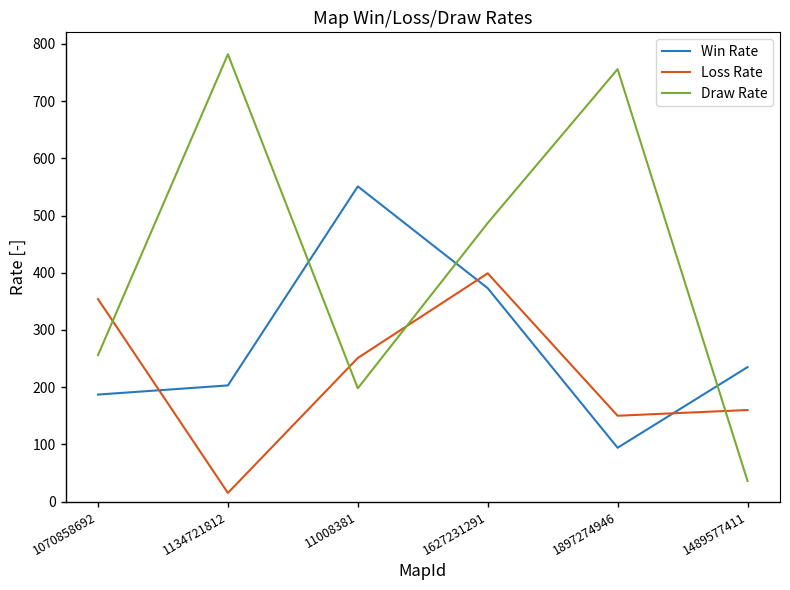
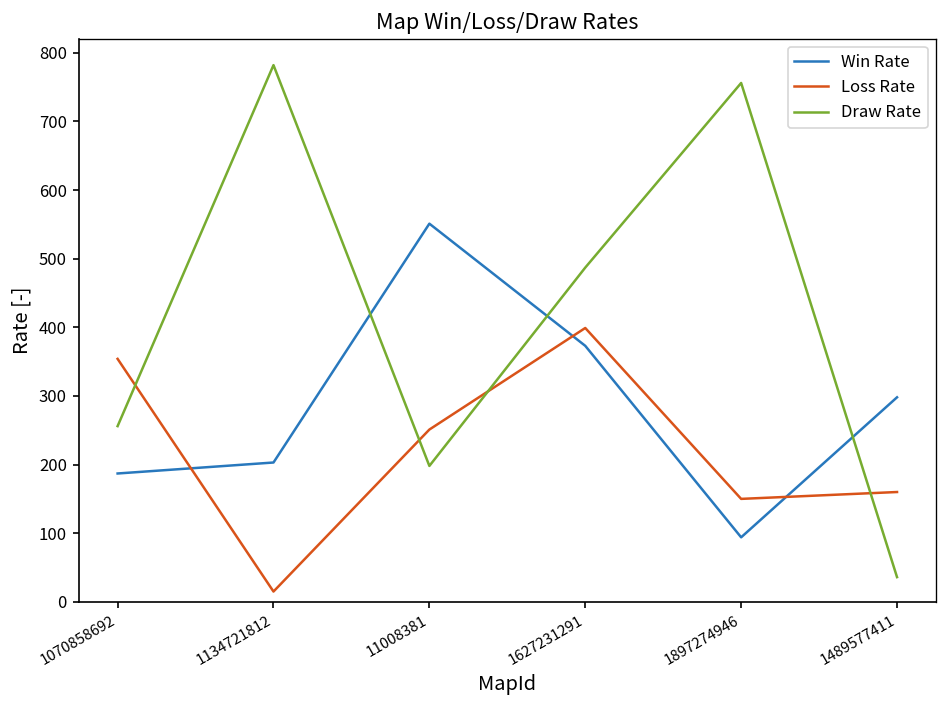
  {
    "Win Rate": {
      "1070858692": 190,
      "1134721812": 200,
      "11008381": 550,
      "1627231291": 370,
      "1897274946": 90,
-     "1489577411": 240
+     "1489577411": 300
    },
    "Loss Rate": {
      "1070858692": 350,
      "1134721812": 20,
      "11008381": 250,
      "1627231291": 400,
      "1897274946": 150,
      "1489577411": 160
    },
    "Draw Rate": {
      "1070858692": 260,
      "1134721812": 780,
      "11008381": 200,
      "1627231291": 490,
      "1897274946": 760,
      "1489577411": 40
    }
  }
